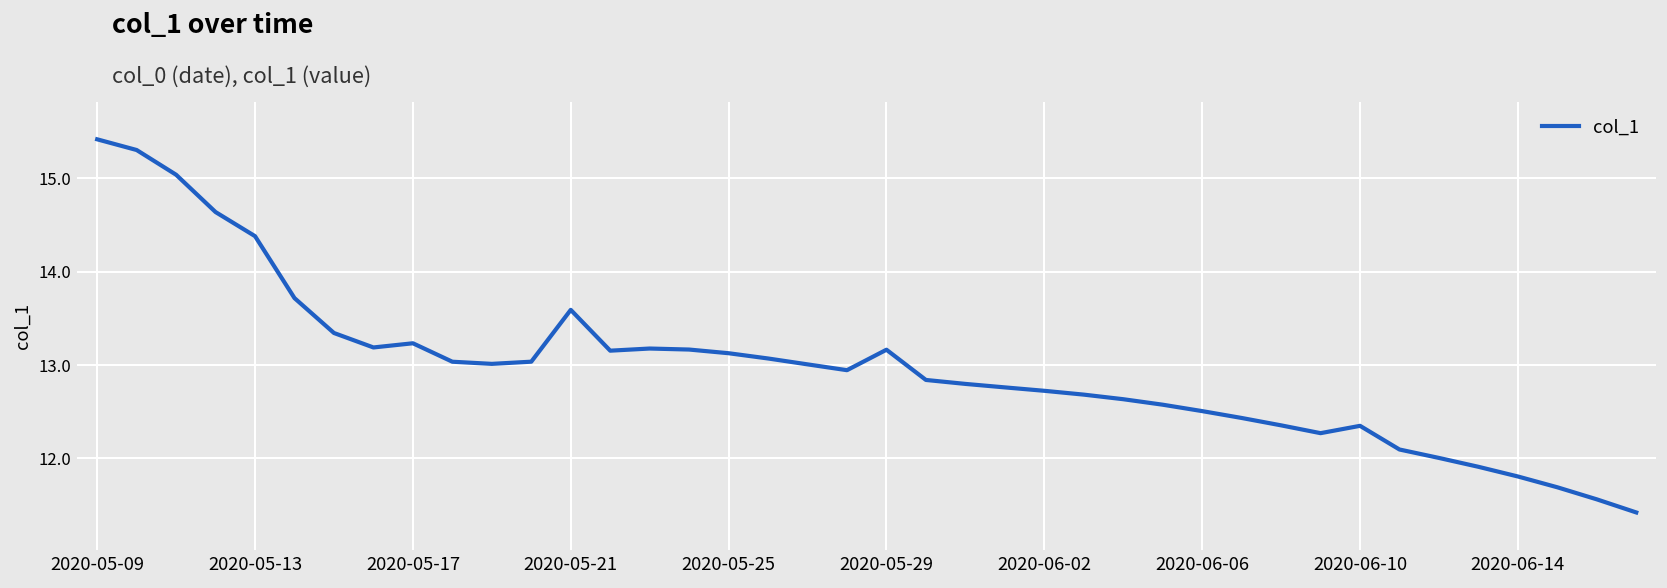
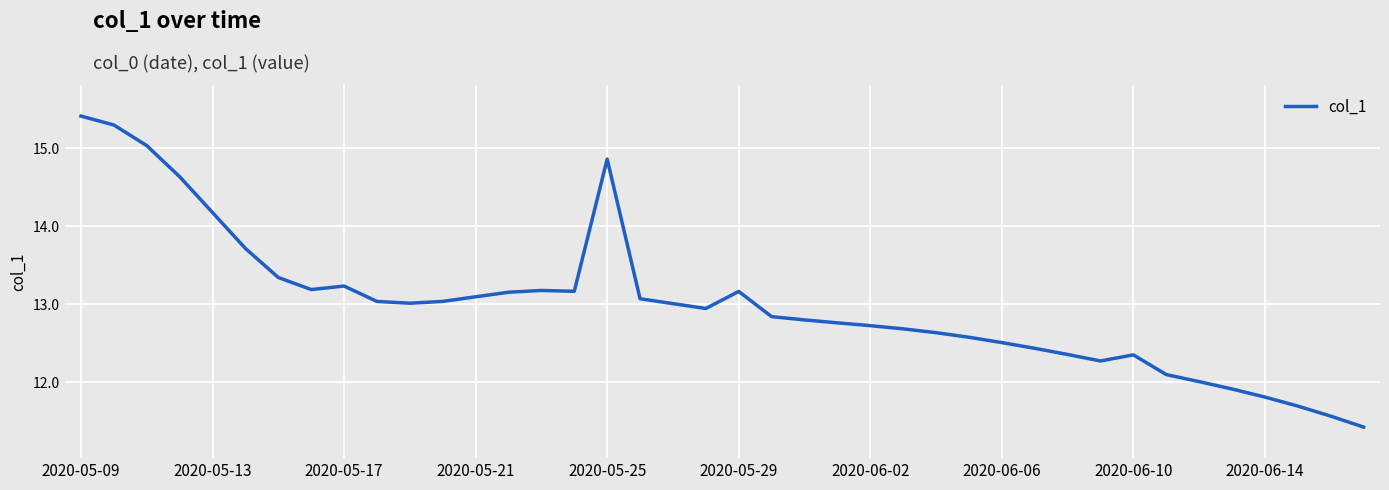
  {
    "2020-05-09": 15.4,
-   "2020-05-13": 14.4,
+   "2020-05-13": 14.2,
    "2020-05-17": 13.2,
-   "2020-05-21": 13.6,
-   "2020-05-25": 13.1,
+   "2020-05-21": 13.1,
+   "2020-05-25": 14.9,
    "2020-05-29": 13.2,
    "2020-06-02": 12.7,
    "2020-06-06": 12.5,
    "2020-06-10": 12.3,
    "2020-06-14": 11.8
  }
